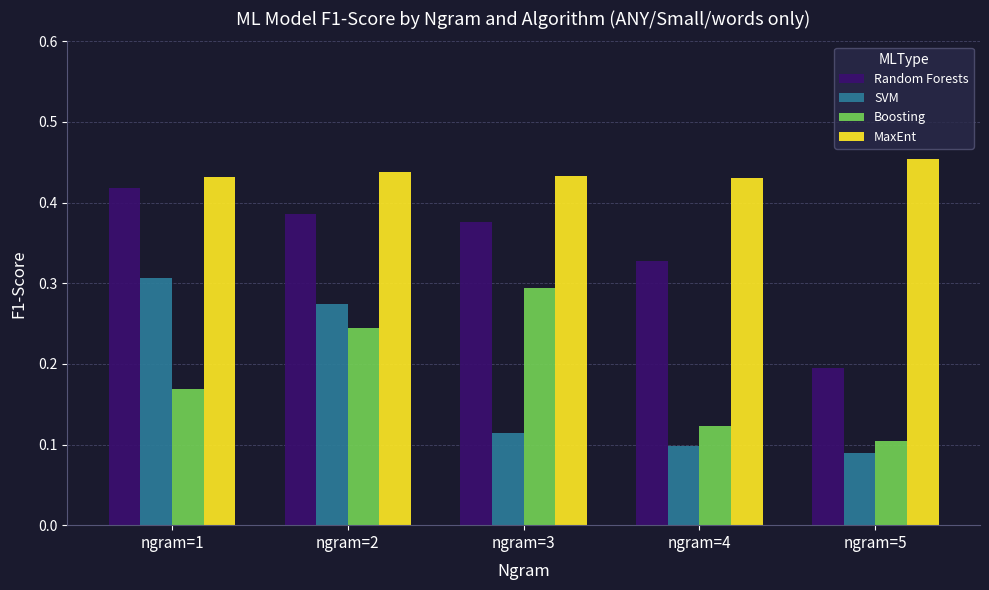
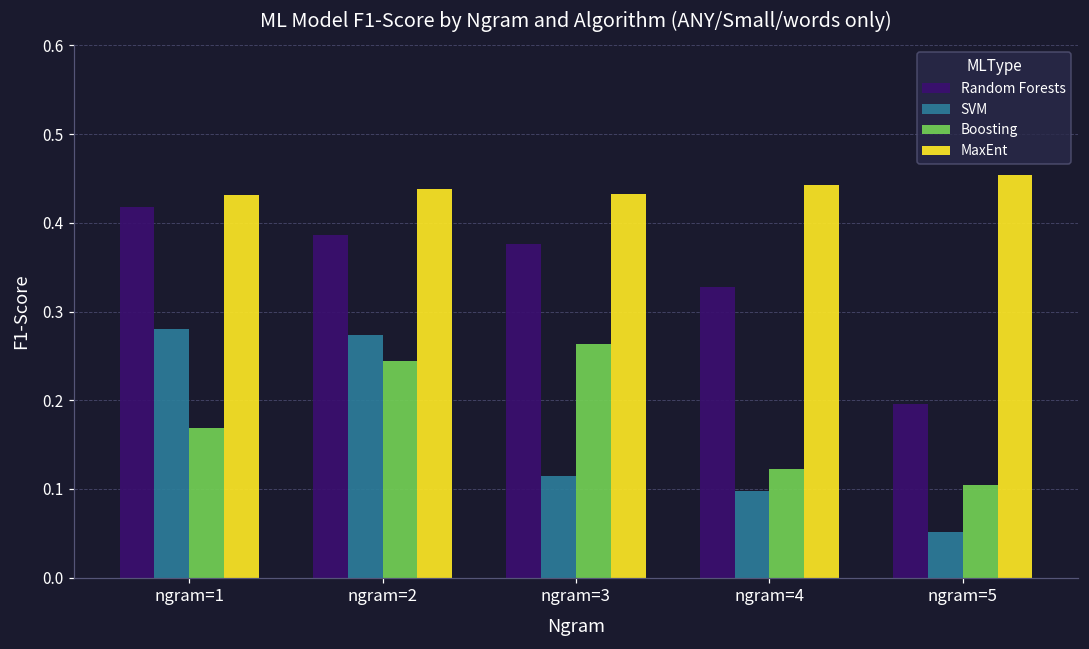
  {
    "Random Forests": {
      "ngram=1": 0.42,
      "ngram=2": 0.39,
      "ngram=3": 0.38,
      "ngram=4": 0.33,
      "ngram=5": 0.20
    },
    "SVM": {
-     "ngram=1": 0.31,
+     "ngram=1": 0.28,
      "ngram=2": 0.27,
      "ngram=3": 0.11,
      "ngram=4": 0.10,
-     "ngram=5": 0.09
+     "ngram=5": 0.05
    },
    "Boosting": {
      "ngram=1": 0.17,
      "ngram=2": 0.24,
-     "ngram=3": 0.29,
+     "ngram=3": 0.26,
      "ngram=4": 0.12,
      "ngram=5": 0.10
    },
    "MaxEnt": {
      "ngram=1": 0.43,
      "ngram=2": 0.44,
      "ngram=3": 0.43,
-     "ngram=4": 0.43,
+     "ngram=4": 0.44,
      "ngram=5": 0.45
    }
  }
